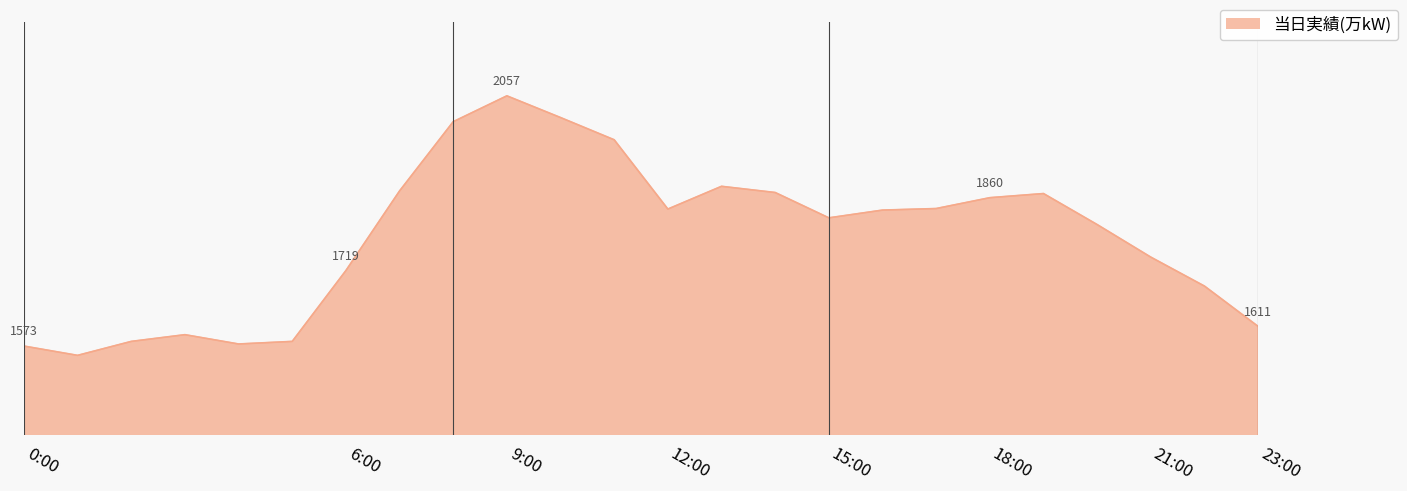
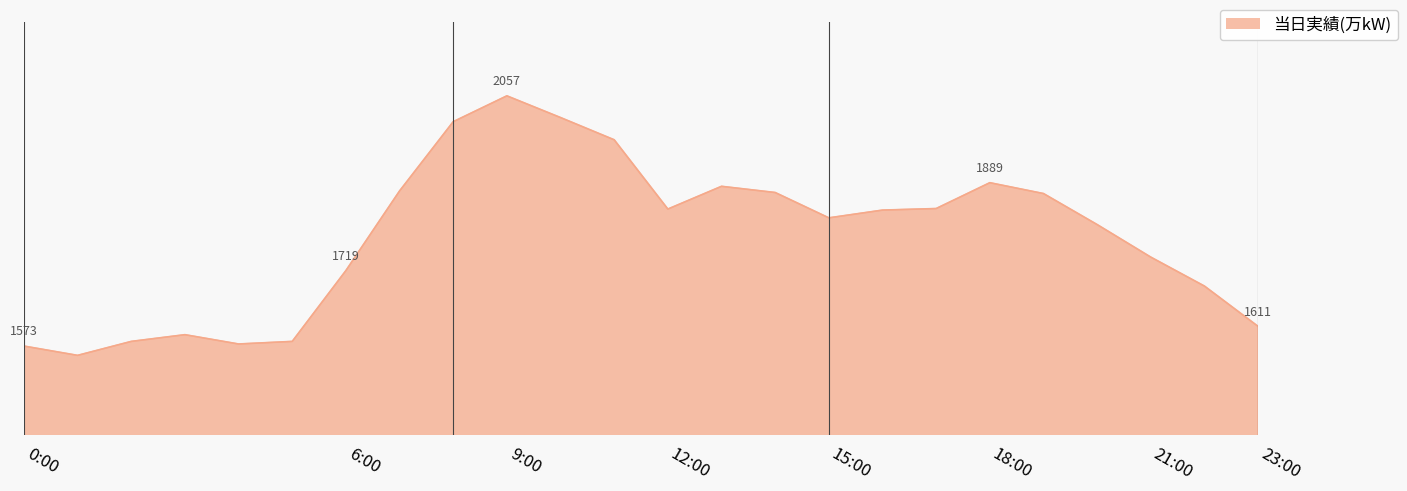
  {
    "0:00": 1573,
    "6:00": 1719,
    "9:00": 2057,
-   "18:00": 1860,
+   "18:00": 1889,
    "23:00": 1611
  }
